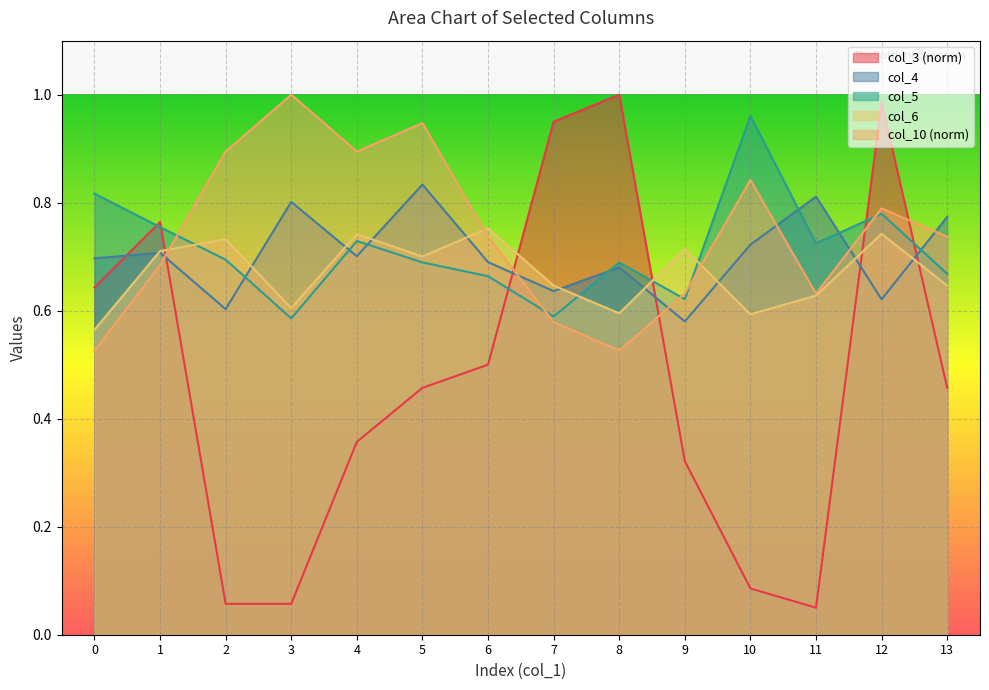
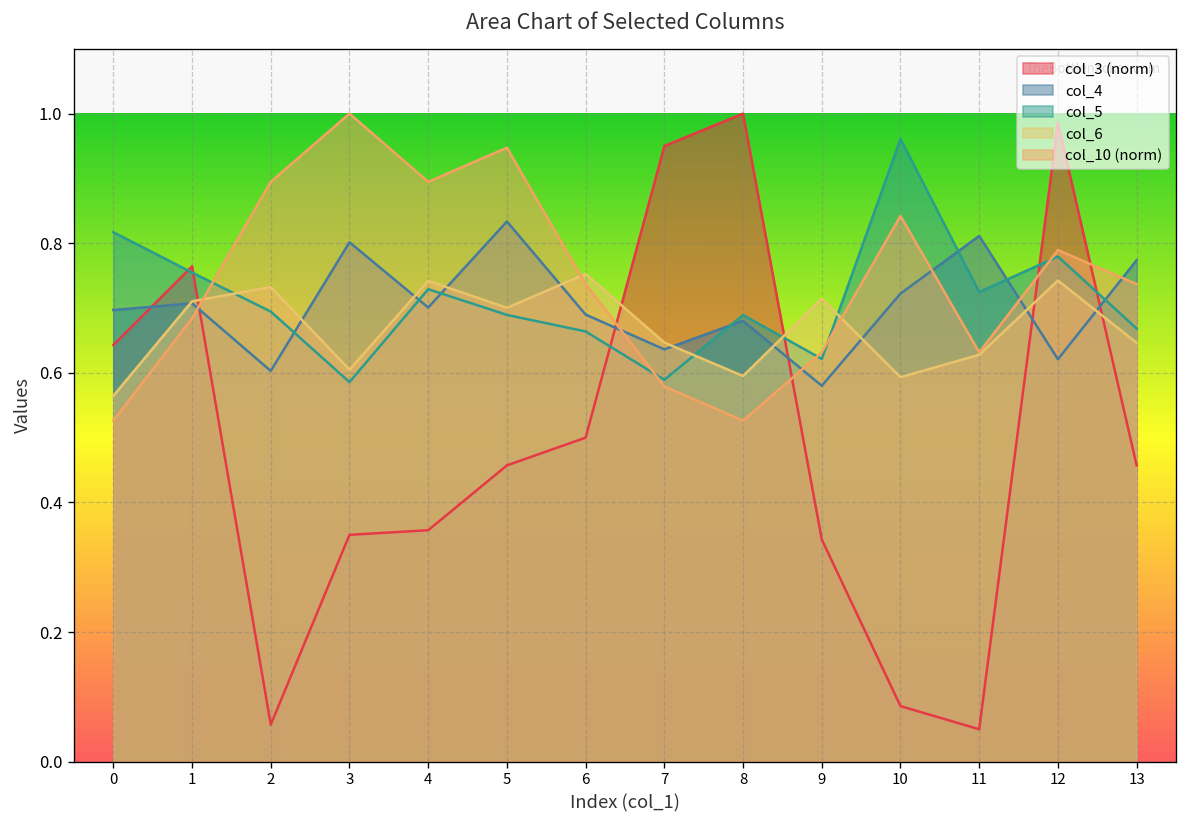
  {
    "col_3 (norm)": {
      "0": 0.64,
      "1": 0.76,
      "2": 0.06,
-     "3": 0.06,
+     "3": 0.35,
      "4": 0.36,
      "5": 0.46,
      "6": 0.50,
      "7": 0.95,
      "8": 1.00,
-     "9": 0.32,
+     "9": 0.34,
      "10": 0.09,
      "11": 0.05,
      "13": 0.46
    }
  }
